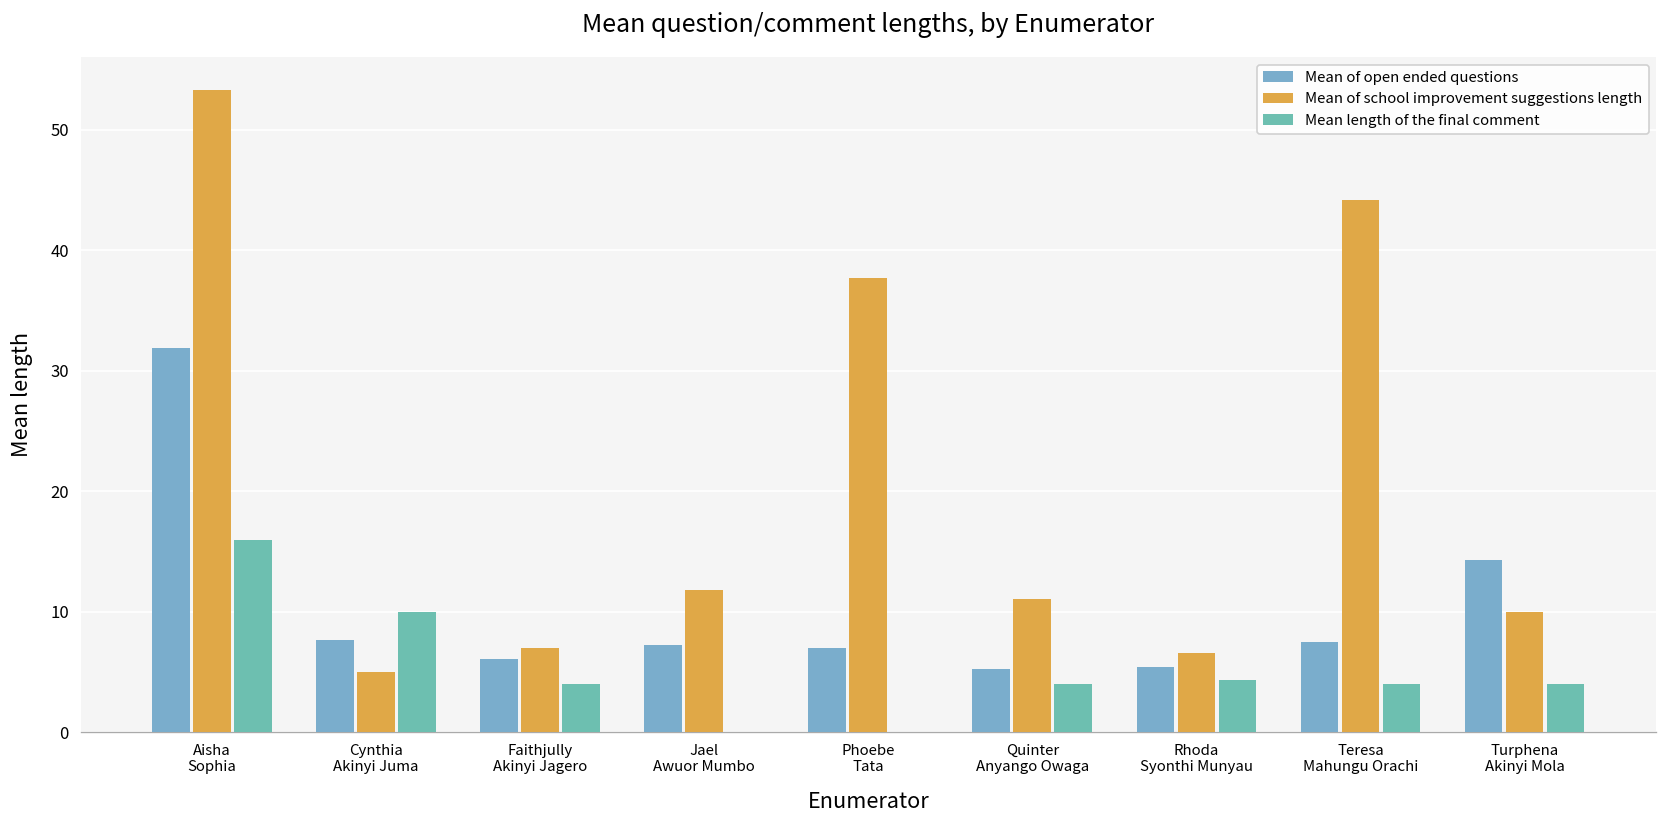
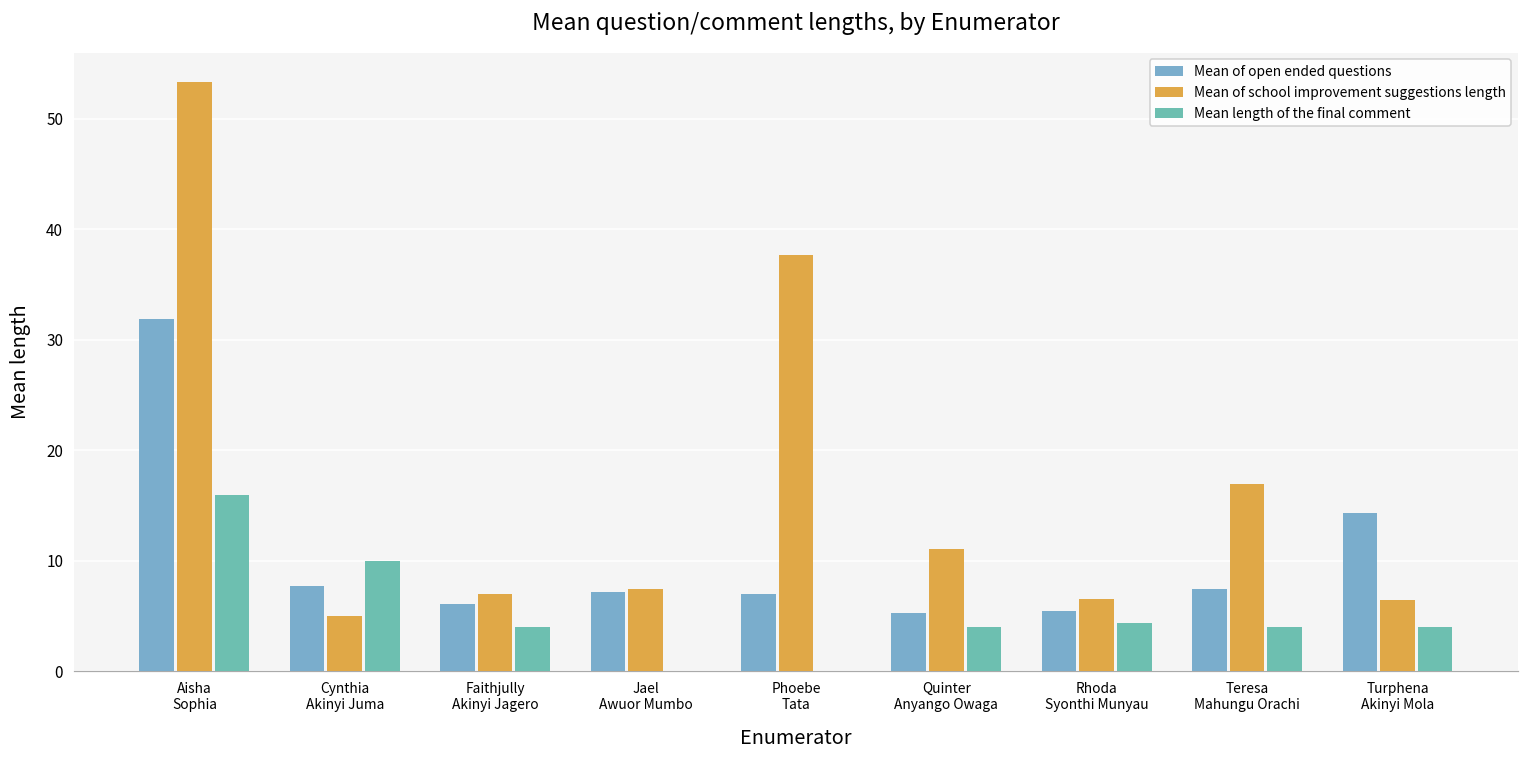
  {
    "Mean of school improvement suggestions length": {
      "Aisha Sophia": 53.3,
      "Cynthia Akinyi Juma": 5.0,
      "Faithjully Akinyi Jagero": 7.0,
-     "Jael Awuor Mumbo": 11.8,
+     "Jael Awuor Mumbo": 7.5,
      "Phoebe Tata": 37.7,
      "Quinter Anyango Owaga": 11.1,
      "Rhoda Syonthi Munyau": 6.6,
-     "Teresa Mahungu Orachi": 44.2,
-     "Turphena Akinyi Mola": 10.0
+     "Teresa Mahungu Orachi": 17.0,
+     "Turphena Akinyi Mola": 6.5
    }
  }
